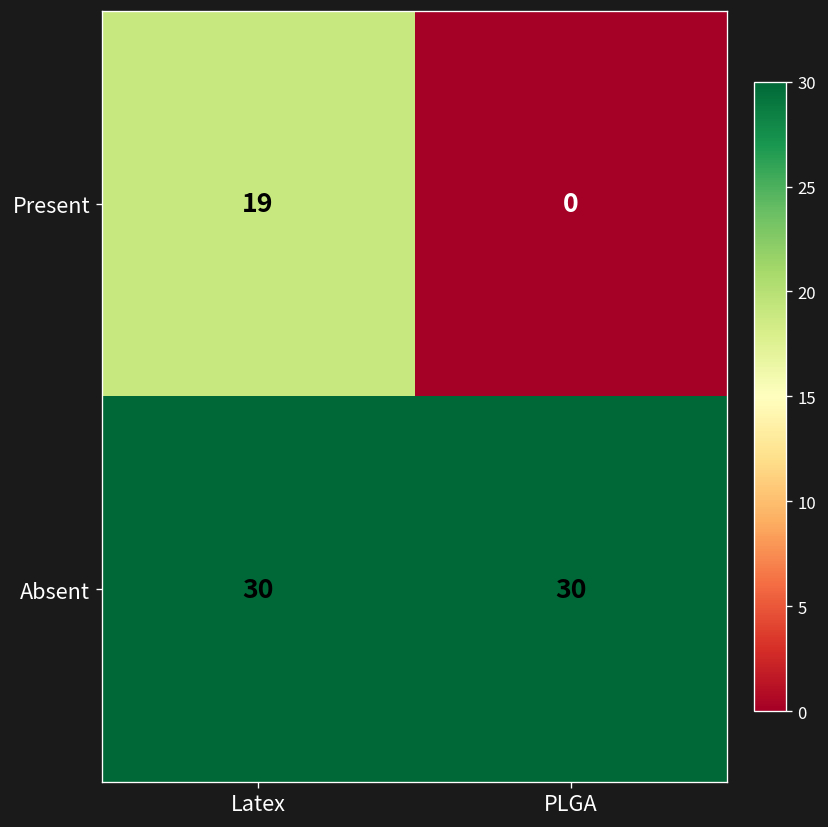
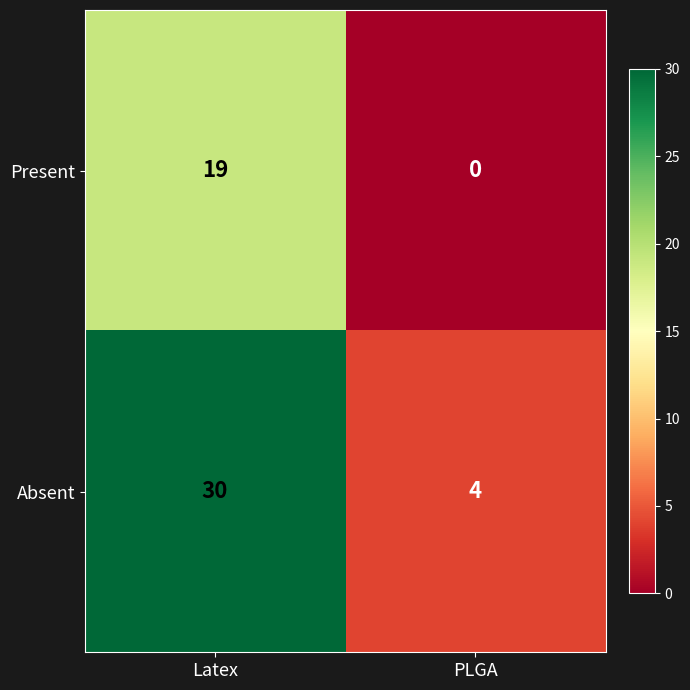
  {
    "Present": {
      "Latex": 19,
      "PLGA": 0
    },
    "Absent": {
      "Latex": 30,
-     "PLGA": 30
+     "PLGA": 4
    }
  }
